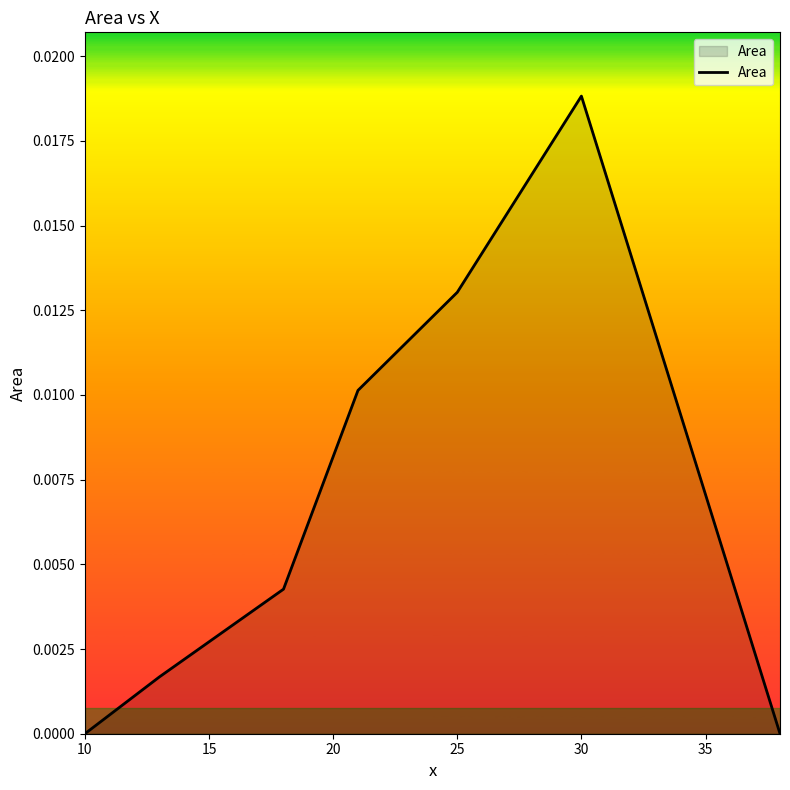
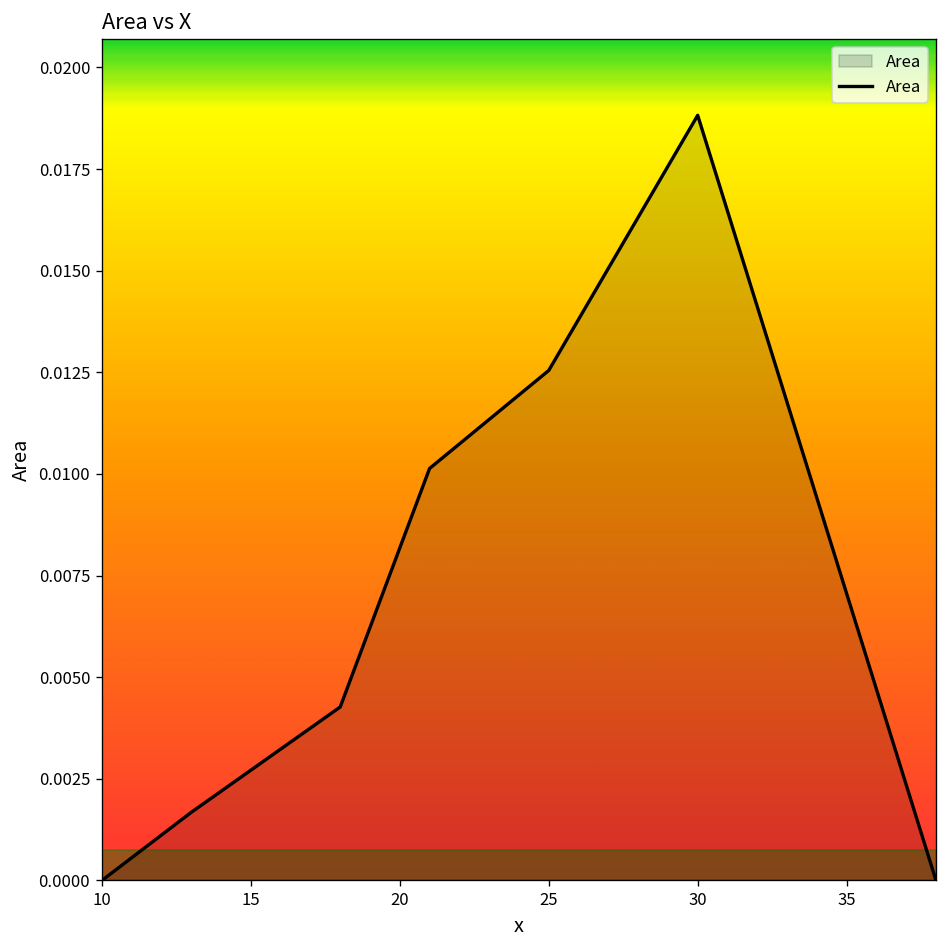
  {
    "10": 0.0000,
-   "25": 0.0130,
+   "25": 0.0125,
    "30": 0.0188
  }
